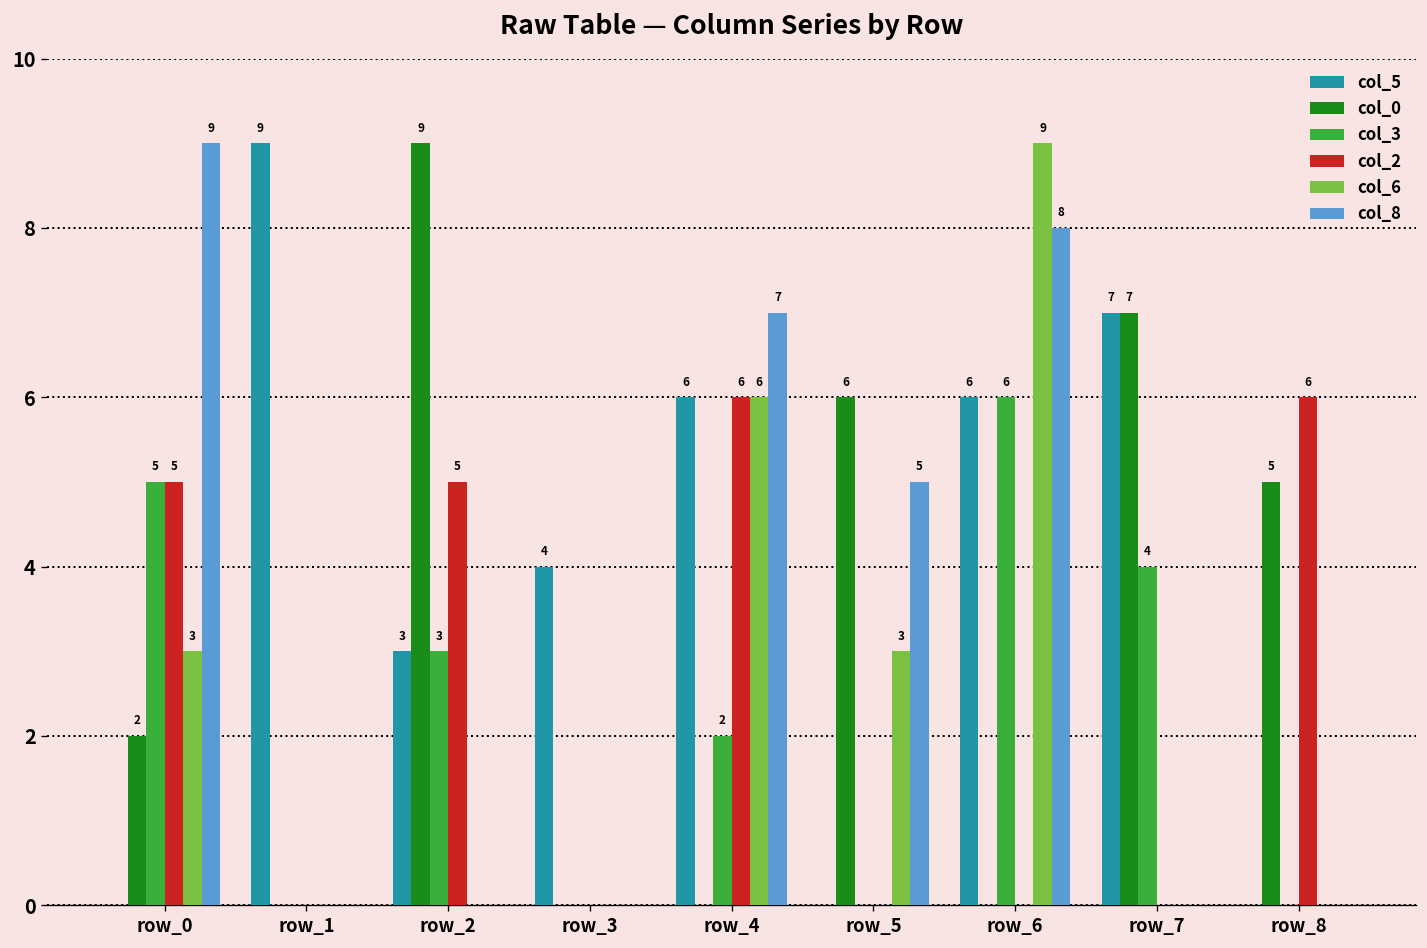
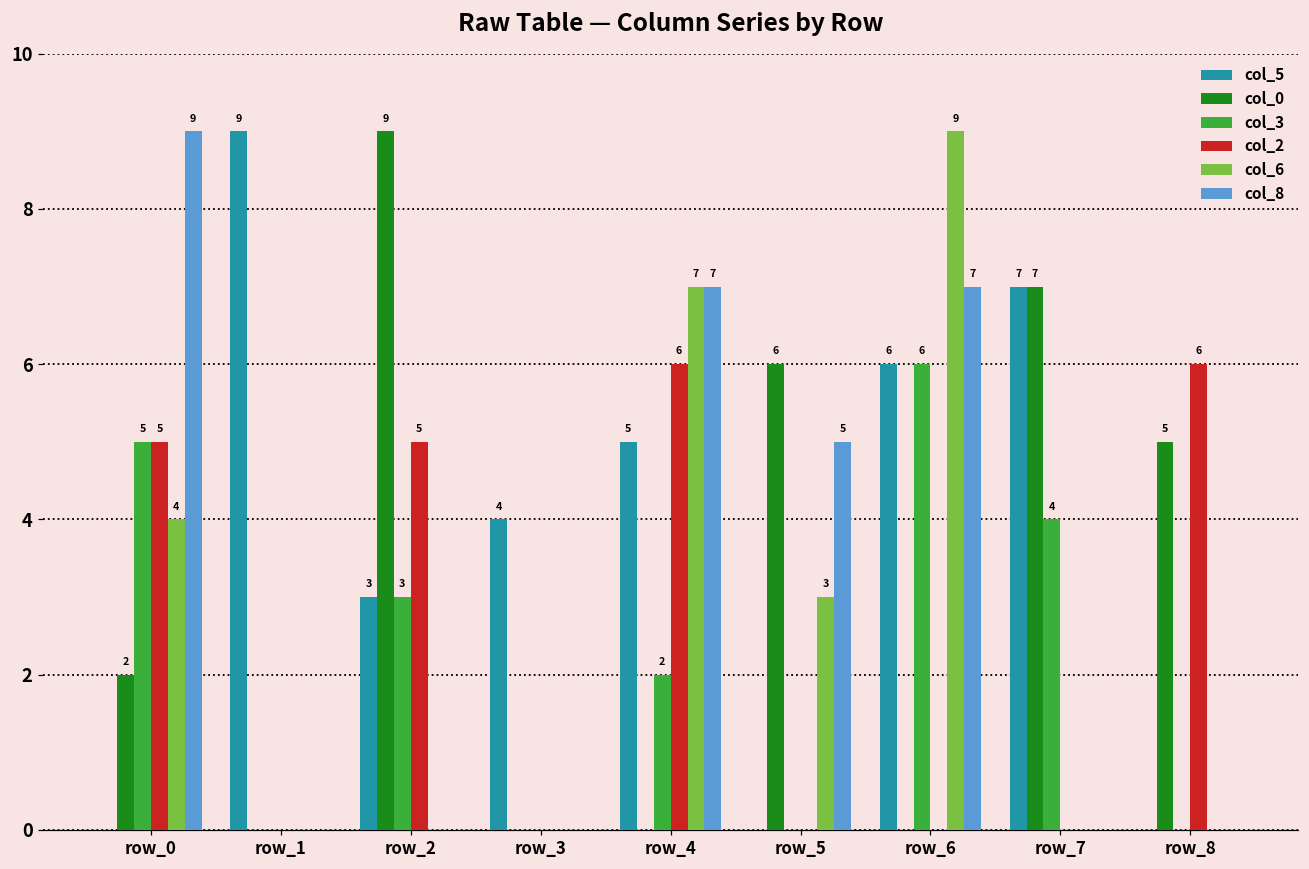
  {
    "col_5": {
      "row_1": 9,
      "row_2": 3,
      "row_3": 4,
-     "row_4": 6,
+     "row_4": 5,
      "row_6": 6,
      "row_7": 7
    },
    "col_2": {
      "row_0": 5,
      "row_2": 5,
      "row_4": 6,
      "row_8": 6
    },
    "col_6": {
-     "row_0": 3,
-     "row_4": 6,
+     "row_0": 4,
+     "row_4": 7,
      "row_5": 3,
      "row_6": 9
    },
    "col_8": {
      "row_0": 9,
      "row_4": 7,
      "row_5": 5,
-     "row_6": 8
+     "row_6": 7
    }
  }
